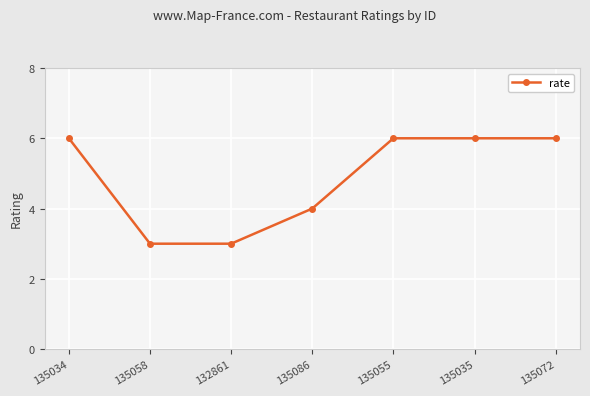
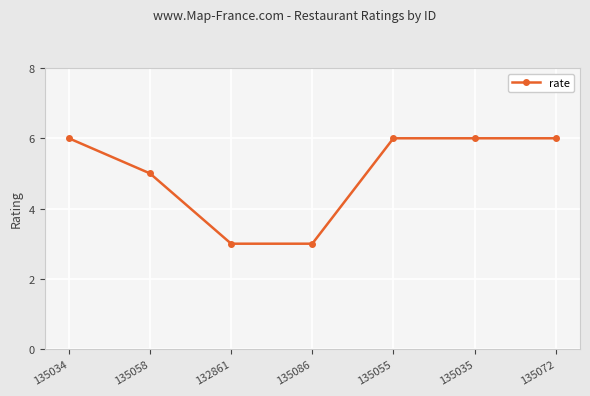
  {
    "135034": 6,
-   "135058": 3,
+   "135058": 5,
    "132861": 3,
-   "135086": 4,
+   "135086": 3,
    "135055": 6,
    "135035": 6,
    "135072": 6
  }
